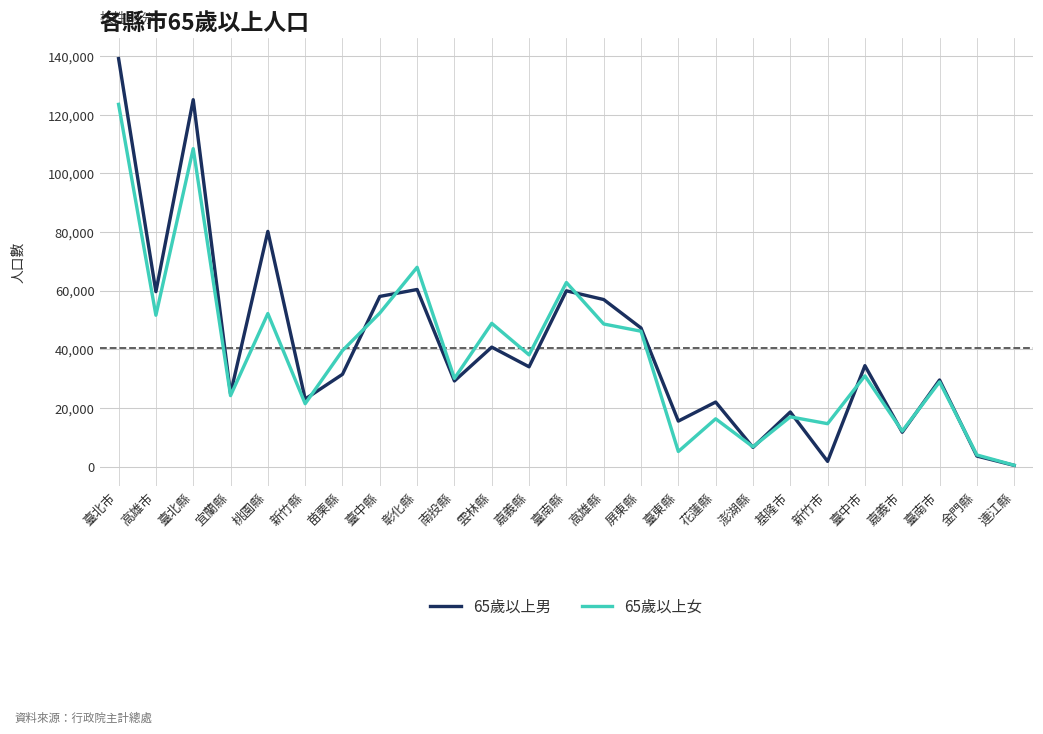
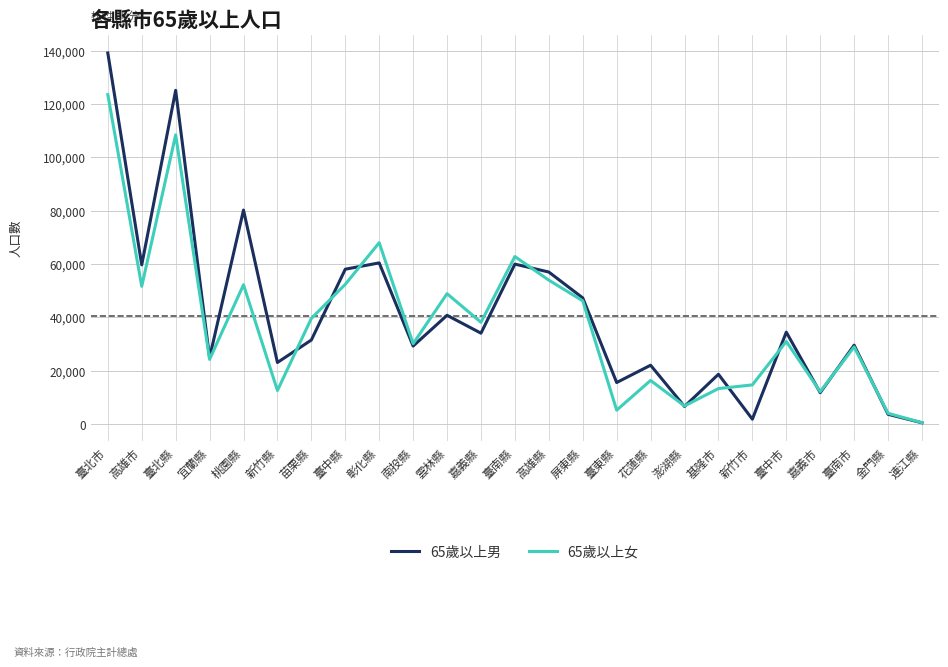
  {
    "65歲以上男": {
      "臺北市": "139,000",
      "高雄市": "60,000",
      "臺北縣": "125,000",
      "桃園縣": "80,000",
      "新竹縣": "23,000",
      "苗栗縣": "31,000",
      "臺中縣": "58,000",
      "彰化縣": "60,000",
      "雲林縣": "41,000",
      "嘉義縣": "34,000",
      "臺南縣": "60,000",
      "高雄縣": "57,000",
      "屏東縣": "47,000",
      "臺東縣": "15,000",
      "花蓮縣": "22,000",
      "基隆市": "19,000",
      "新竹市": "2,000",
      "臺中市": "34,000"
    },
    "65歲以上女": {
      "臺北市": "123,000",
      "高雄市": "52,000",
      "臺北縣": "108,000",
      "桃園縣": "52,000",
-     "新竹縣": "21,000",
+     "新竹縣": "13,000",
      "苗栗縣": "40,000",
      "臺中縣": "52,000",
      "彰化縣": "68,000",
      "雲林縣": "49,000",
      "嘉義縣": "38,000",
      "臺南縣": "63,000",
-     "高雄縣": "49,000",
+     "高雄縣": "54,000",
      "屏東縣": "46,000",
      "臺東縣": "5,000",
      "花蓮縣": "16,000",
-     "基隆市": "17,000",
+     "基隆市": "13,000",
      "新竹市": "15,000",
      "臺中市": "31,000"
    }
  }
